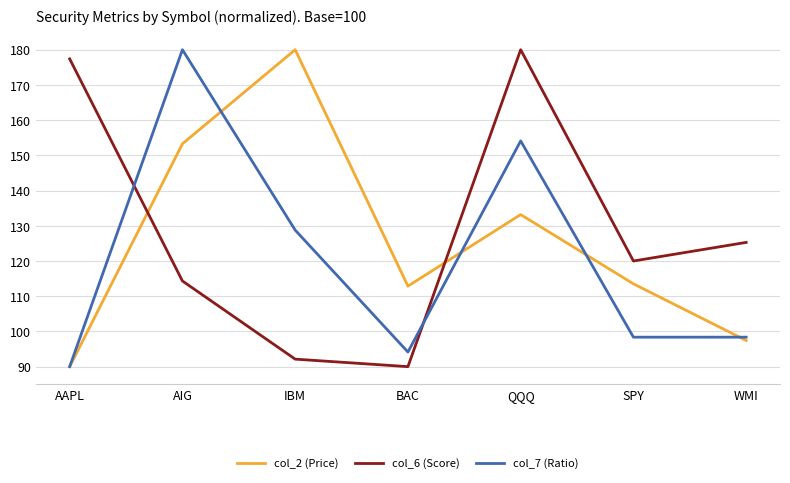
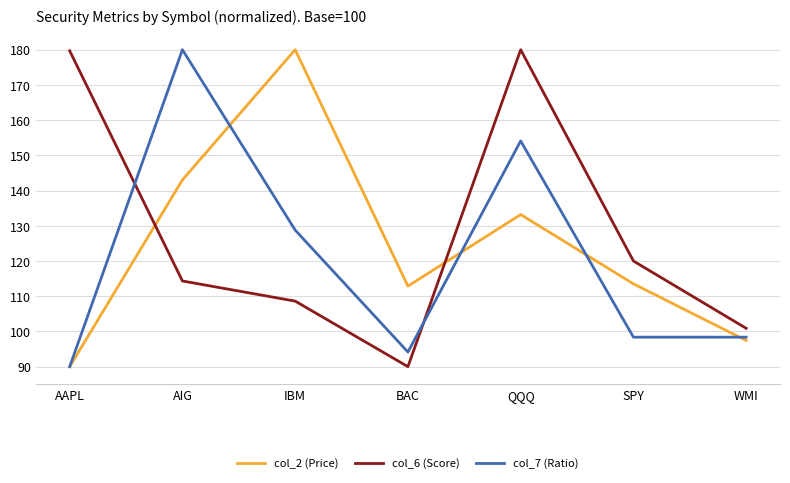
  {
    "col_2 (Price)": {
-     "AIG": 153,
+     "AIG": 143,
      "IBM": 180,
      "BAC": 113,
      "QQQ": 133,
      "SPY": 114,
      "WMI": 97
    },
    "col_6 (Score)": {
-     "AAPL": 177,
+     "AAPL": 180,
      "AIG": 114,
-     "IBM": 92,
+     "IBM": 109,
      "BAC": 90,
      "QQQ": 180,
      "SPY": 120,
-     "WMI": 125
+     "WMI": 101
    },
    "col_7 (Ratio)": {
      "AIG": 180,
      "IBM": 129,
      "BAC": 94,
      "QQQ": 154,
      "SPY": 98,
      "WMI": 98
    }
  }
